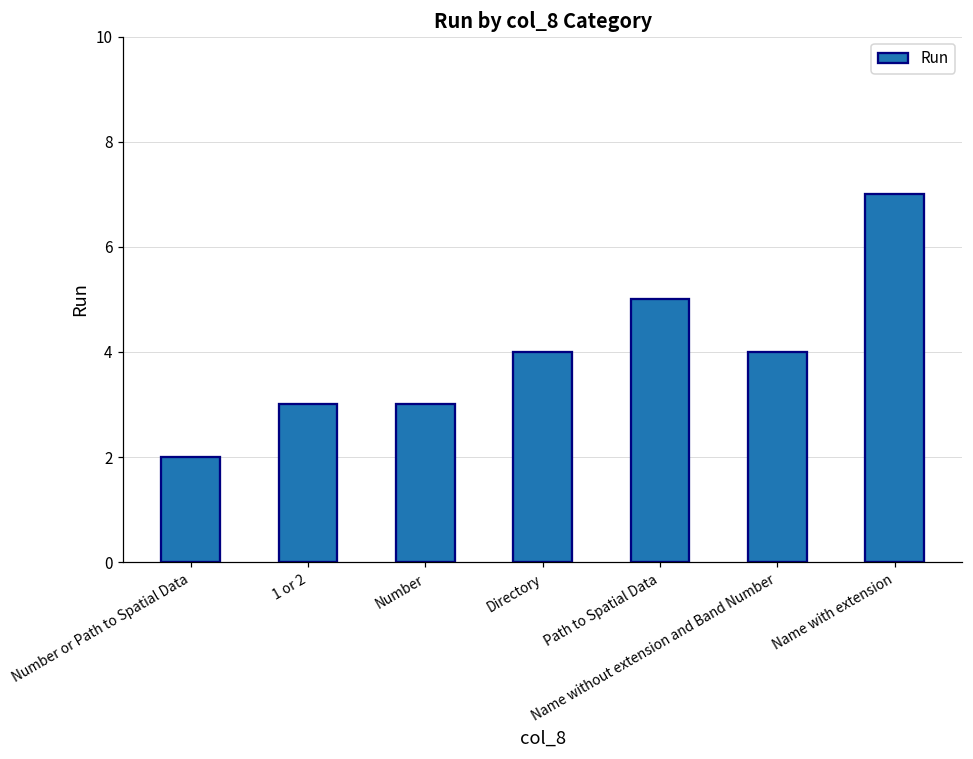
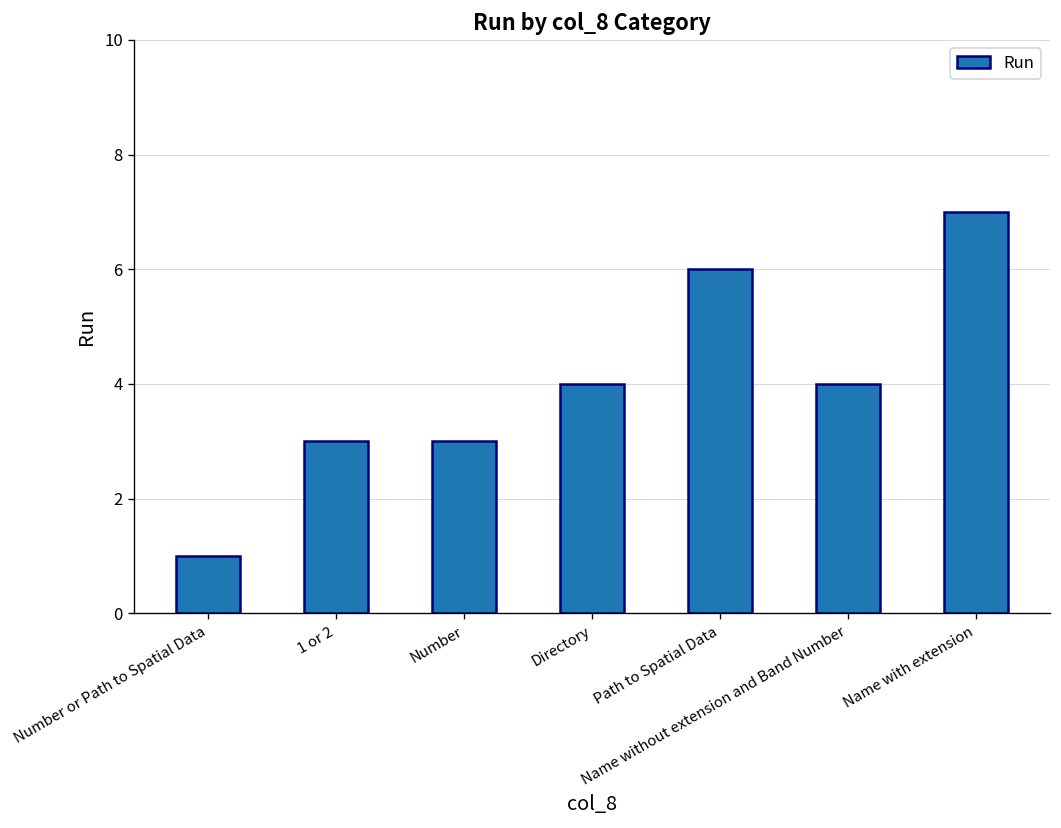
  {
-   "Number or Path to Spatial Data": 2,
+   "Number or Path to Spatial Data": 1,
    "1 or 2": 3,
    "Number": 3,
    "Directory": 4,
-   "Path to Spatial Data": 5,
+   "Path to Spatial Data": 6,
    "Name without extension and Band Number": 4,
    "Name with extension": 7
  }
